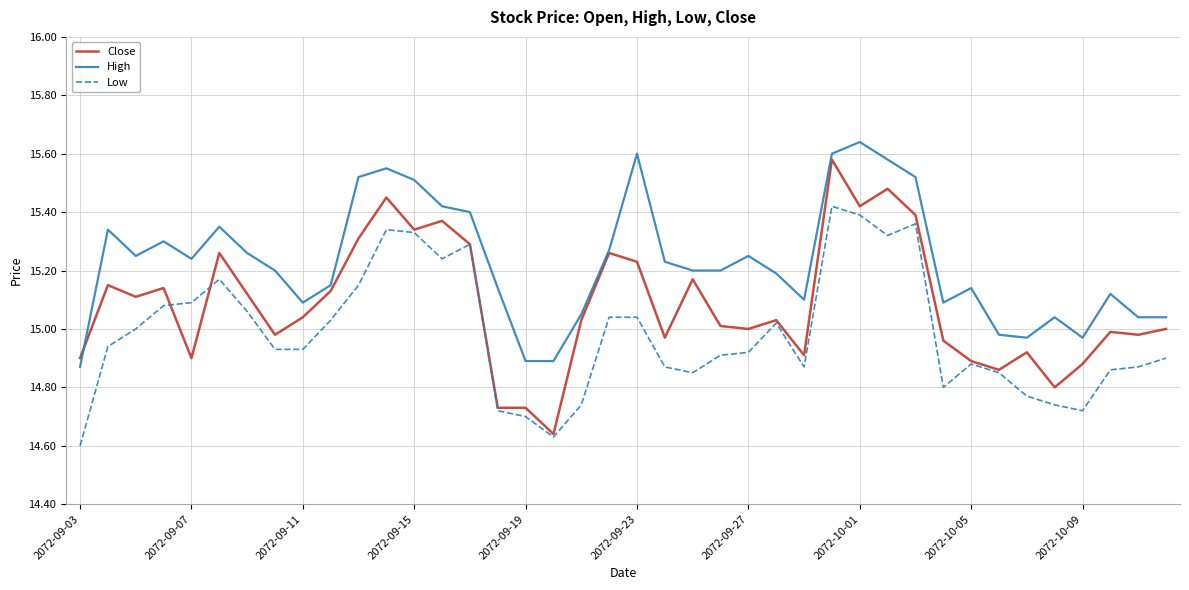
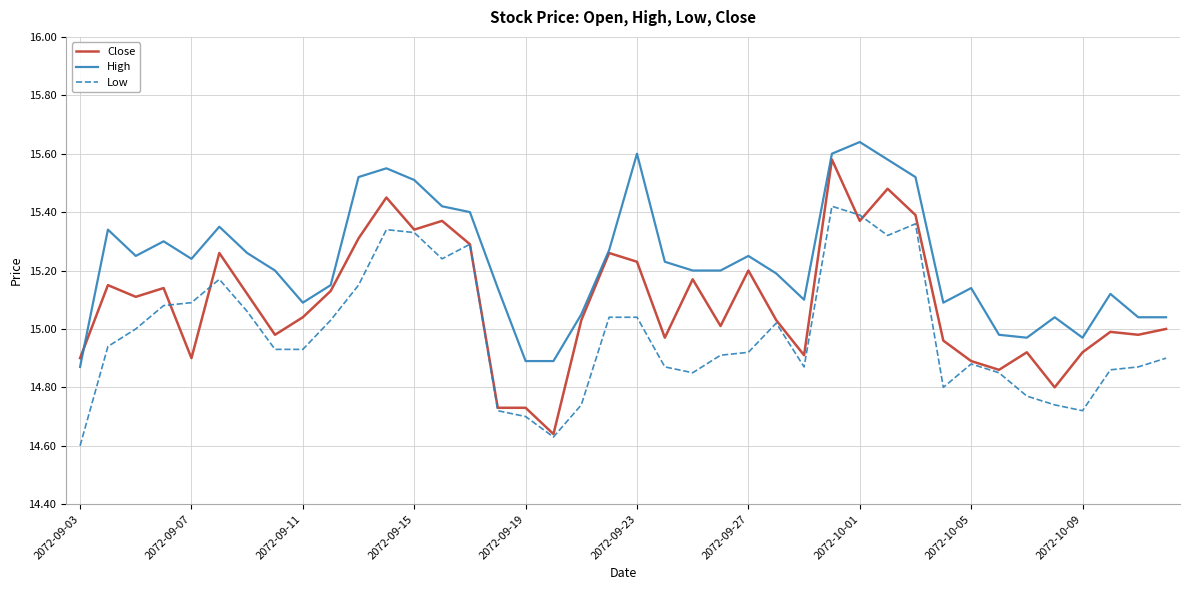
  {
    "Close": {
      "2072-09-03": 14.90,
      "2072-09-07": 14.90,
      "2072-09-11": 15.04,
      "2072-09-15": 15.34,
      "2072-09-19": 14.73,
      "2072-09-23": 15.23,
-     "2072-09-27": 15.0,
-     "2072-10-01": 15.42,
+     "2072-09-27": 15.2,
+     "2072-10-01": 15.37,
      "2072-10-05": 14.89,
-     "2072-10-09": 14.88
+     "2072-10-09": 14.92
    }
  }
